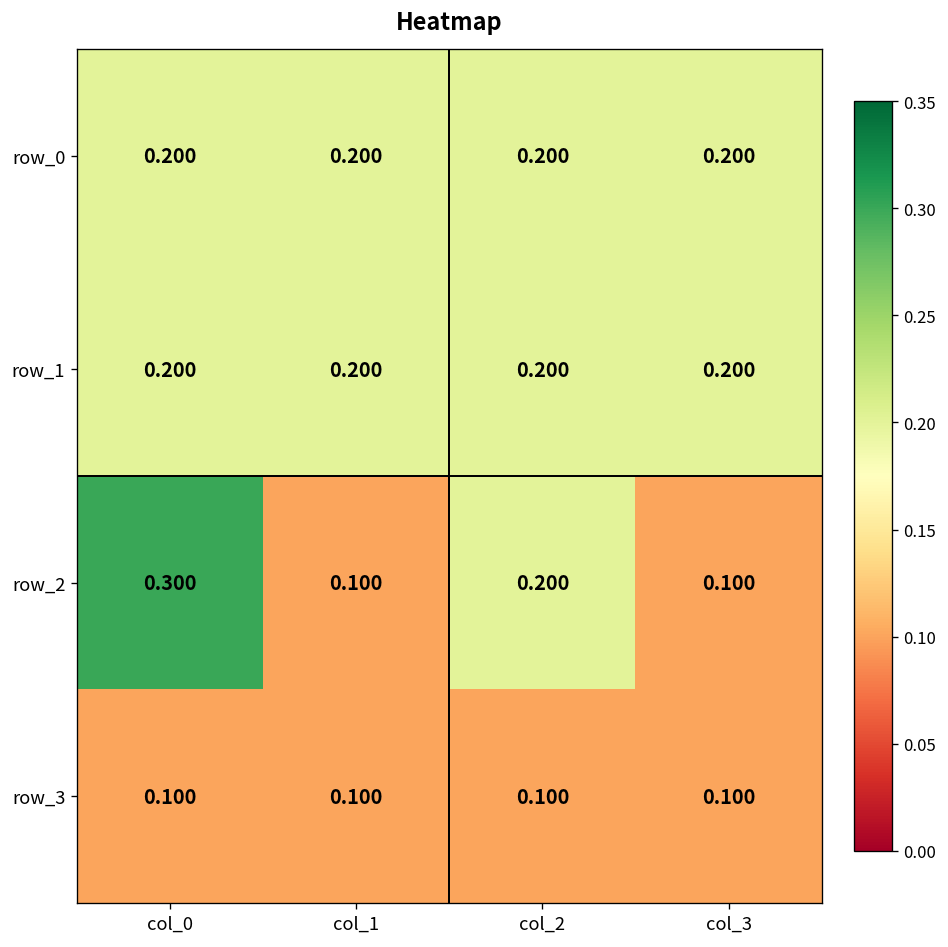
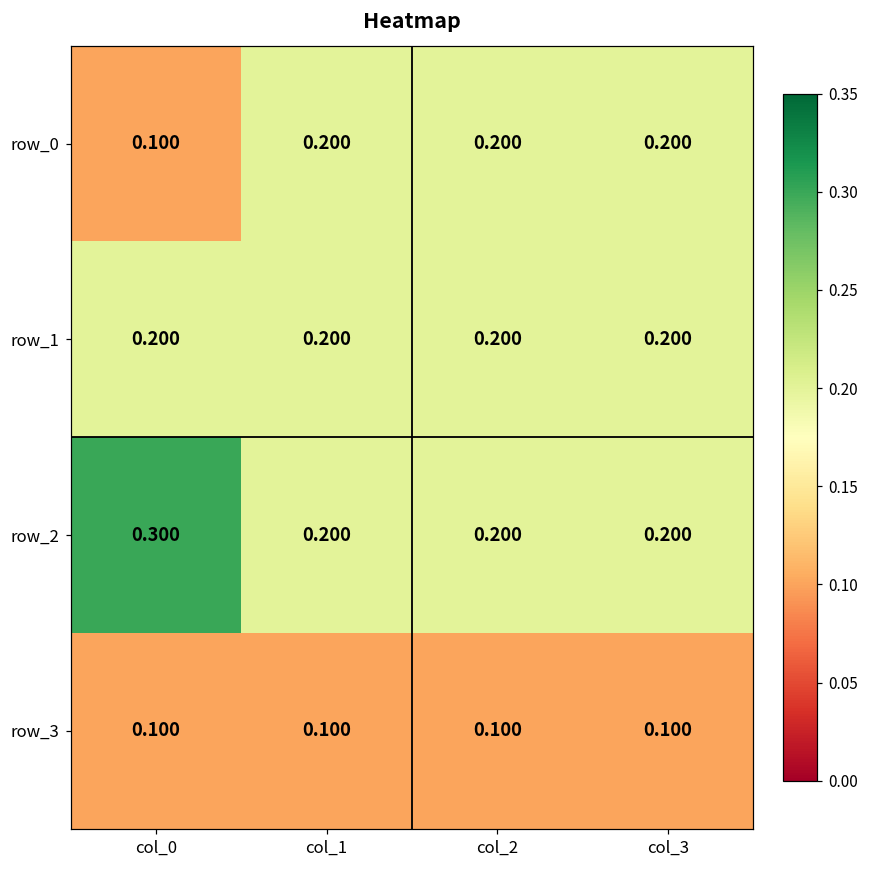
  {
    "row_0": {
-     "col_0": 0.200,
+     "col_0": 0.100,
      "col_1": 0.200,
      "col_2": 0.200,
      "col_3": 0.200
    },
    "row_1": {
      "col_0": 0.200,
      "col_1": 0.200,
      "col_2": 0.200,
      "col_3": 0.200
    },
    "row_2": {
      "col_0": 0.300,
-     "col_1": 0.100,
+     "col_1": 0.200,
      "col_2": 0.200,
-     "col_3": 0.100
+     "col_3": 0.200
    },
    "row_3": {
      "col_0": 0.100,
      "col_1": 0.100,
      "col_2": 0.100,
      "col_3": 0.100
    }
  }
